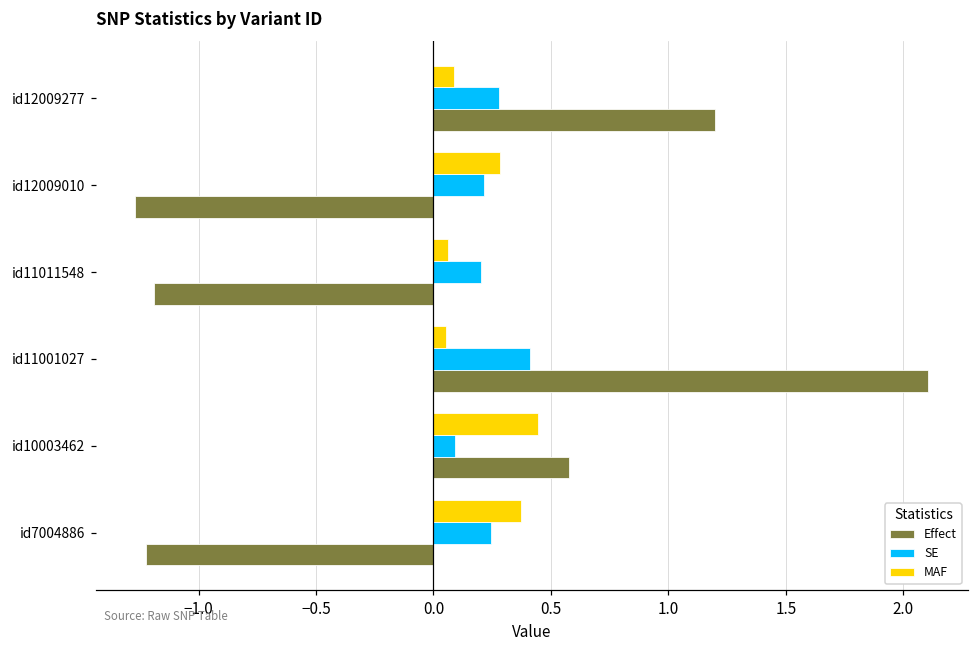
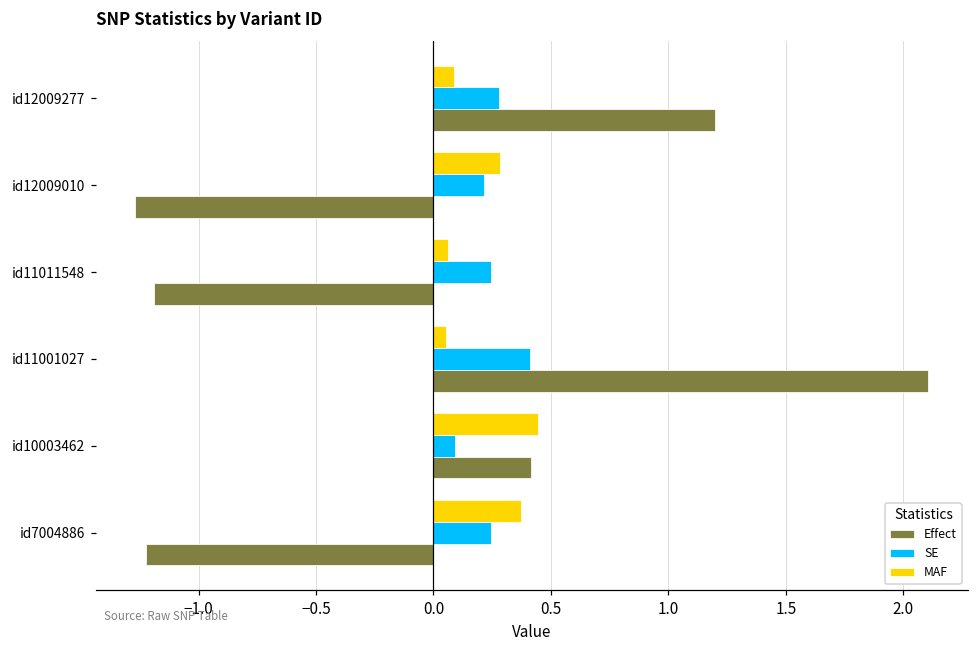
  {
    "Effect": {
      "id12009277": 1.20,
      "id12009010": -1.27,
      "id11011548": -1.19,
      "id11001027": 2.11,
-     "id10003462": 0.58,
+     "id10003462": 0.41,
      "id7004886": -1.22
    },
    "SE": {
      "id12009277": 0.28,
      "id12009010": 0.21,
-     "id11011548": 0.20,
+     "id11011548": 0.25,
      "id11001027": 0.41,
      "id10003462": 0.09,
      "id7004886": 0.24
    },
    "MAF": {
      "id12009277": 0.09,
      "id12009010": 0.28,
      "id11011548": 0.06,
      "id11001027": 0.05,
      "id10003462": 0.44,
      "id7004886": 0.37
    }
  }
